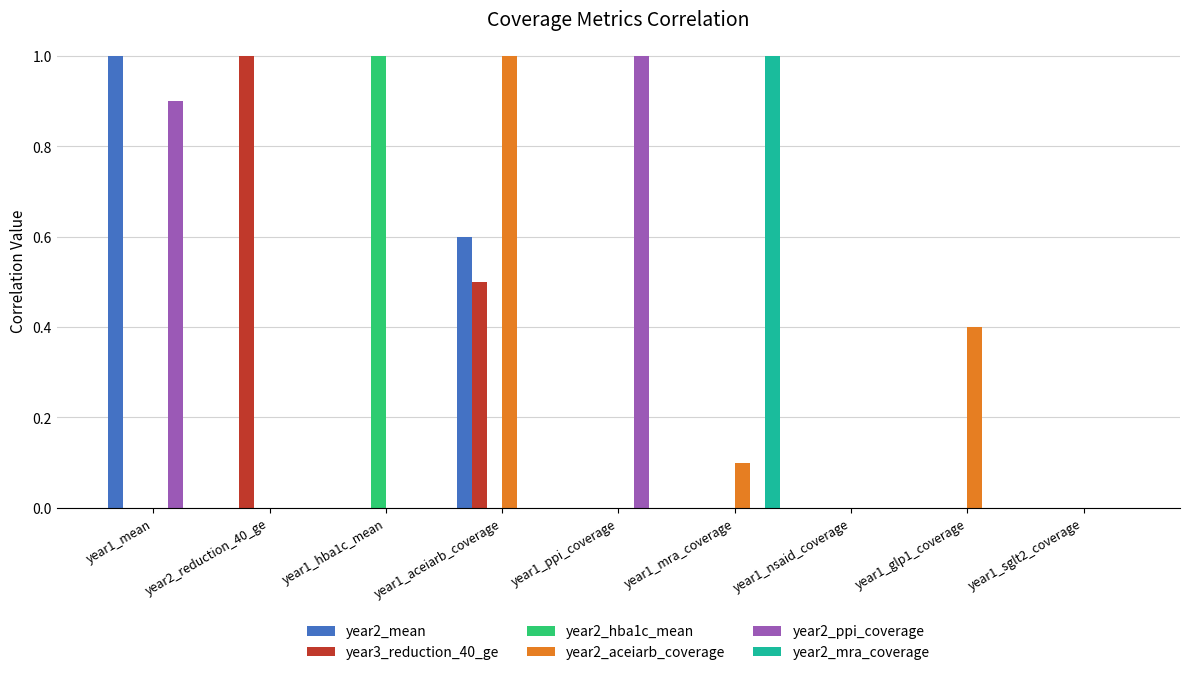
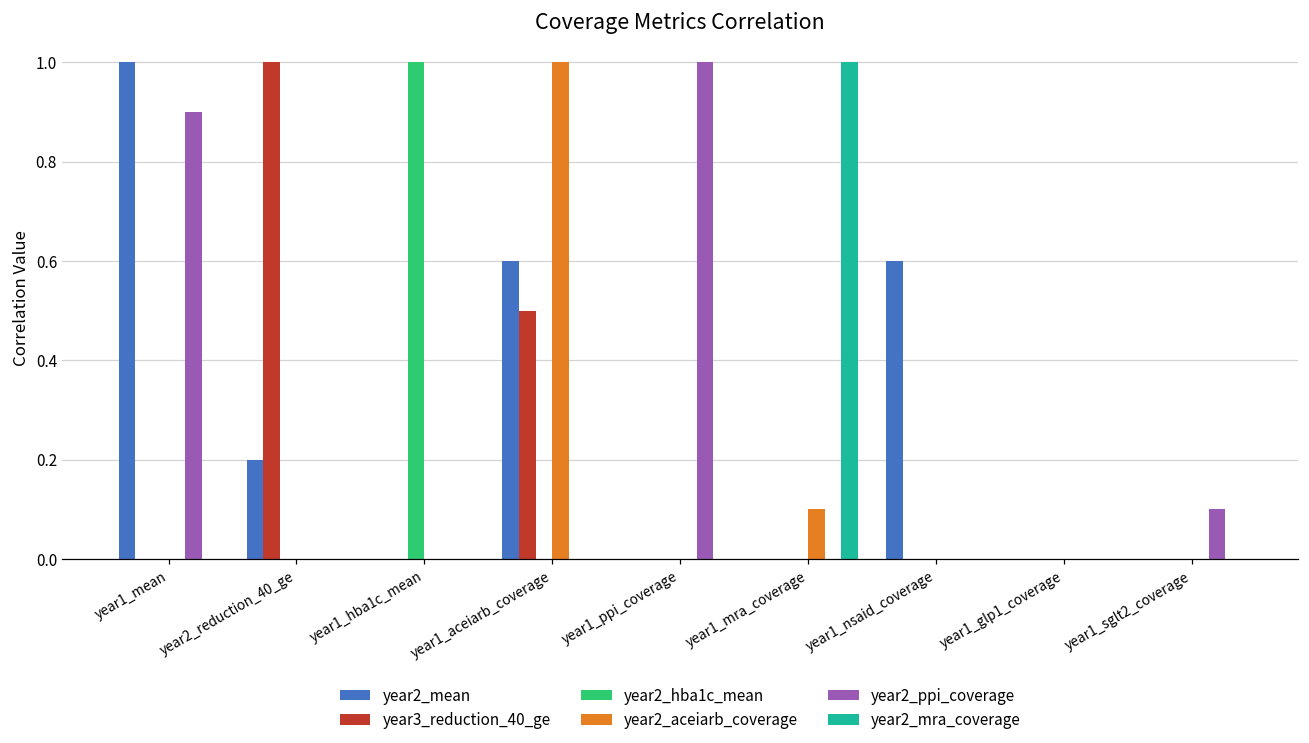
  {
    "year2_mean": {
      "year1_mean": 1.0,
-     "year2_reduction_40_ge": 0.0,
+     "year2_reduction_40_ge": 0.2,
      "year1_hba1c_mean": 0.0,
      "year1_aceiarb_coverage": 0.6,
      "year1_ppi_coverage": 0.0,
      "year1_mra_coverage": 0.0,
-     "year1_nsaid_coverage": 0.0,
+     "year1_nsaid_coverage": 0.6,
      "year1_glp1_coverage": 0.0,
      "year1_sglt2_coverage": 0.0
    },
    "year3_reduction_40_ge": {
      "year1_mean": 0.0,
      "year2_reduction_40_ge": 1.0,
      "year1_hba1c_mean": 0.0,
      "year1_aceiarb_coverage": 0.5,
      "year1_ppi_coverage": 0.0,
      "year1_mra_coverage": 0.0,
      "year1_nsaid_coverage": 0.0,
      "year1_glp1_coverage": 0.0,
      "year1_sglt2_coverage": 0.0
    },
    "year2_aceiarb_coverage": {
      "year1_mean": 0.0,
      "year2_reduction_40_ge": 0.0,
      "year1_hba1c_mean": 0.0,
      "year1_aceiarb_coverage": 1.0,
      "year1_ppi_coverage": 0.0,
      "year1_mra_coverage": 0.1,
      "year1_nsaid_coverage": 0.0,
-     "year1_glp1_coverage": 0.4,
+     "year1_glp1_coverage": 0.0,
      "year1_sglt2_coverage": 0.0
    },
    "year2_ppi_coverage": {
      "year1_mean": 0.9,
      "year2_reduction_40_ge": 0.0,
      "year1_hba1c_mean": 0.0,
      "year1_aceiarb_coverage": 0.0,
      "year1_ppi_coverage": 1.0,
      "year1_mra_coverage": 0.0,
      "year1_nsaid_coverage": 0.0,
      "year1_glp1_coverage": 0.0,
-     "year1_sglt2_coverage": 0.0
+     "year1_sglt2_coverage": 0.1
    }
  }
